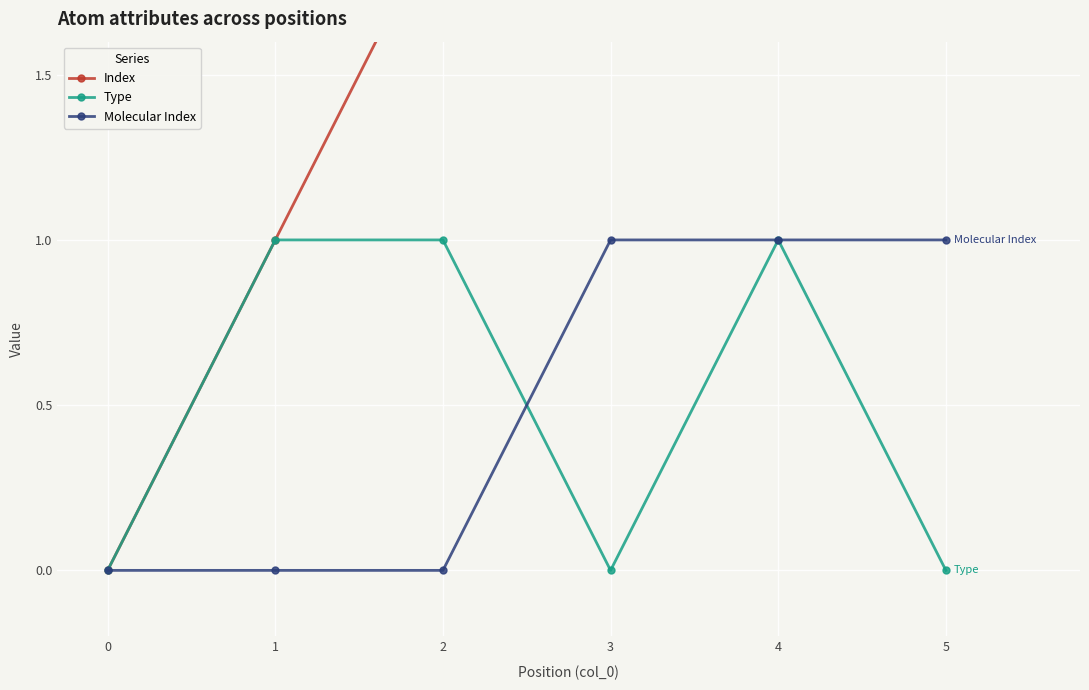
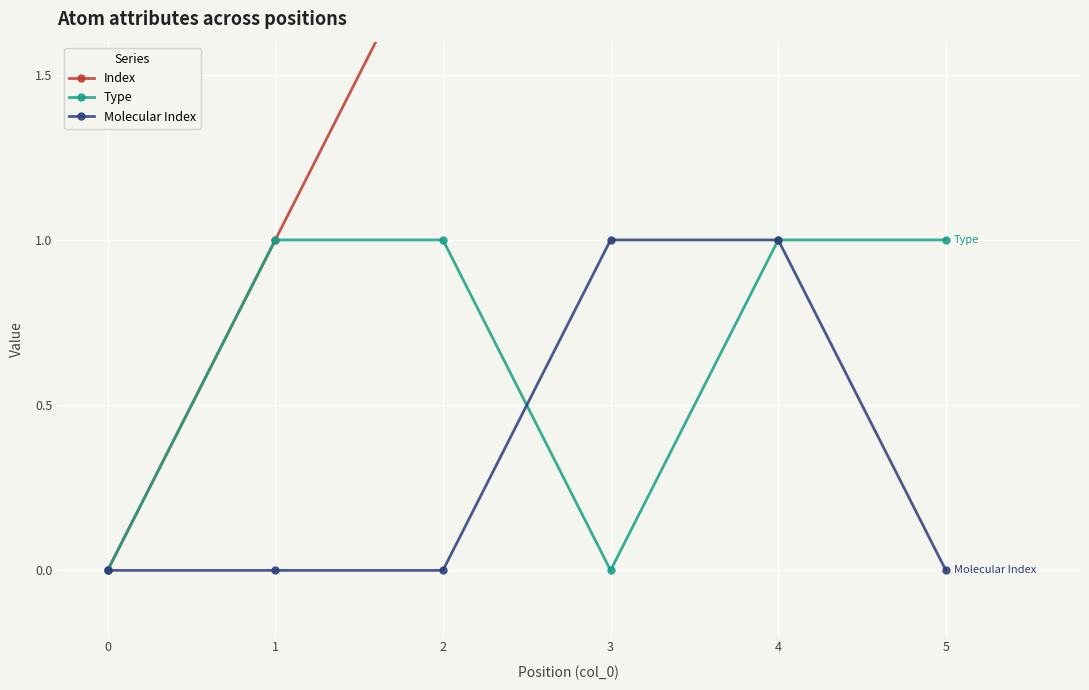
  {
    "Type": {
      "2": 1,
      "3": 0,
-     "5": 0
+     "5": 1
    },
    "Molecular Index": {
      "1": 0,
      "2": 0,
      "3": 1,
-     "5": 1
+     "5": 0
    }
  }
